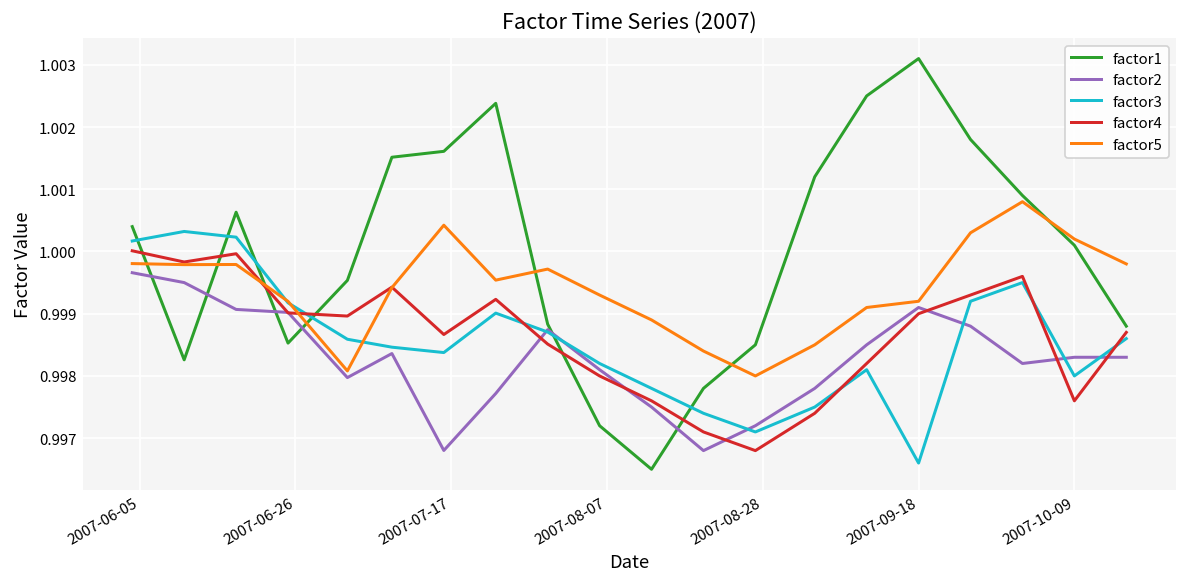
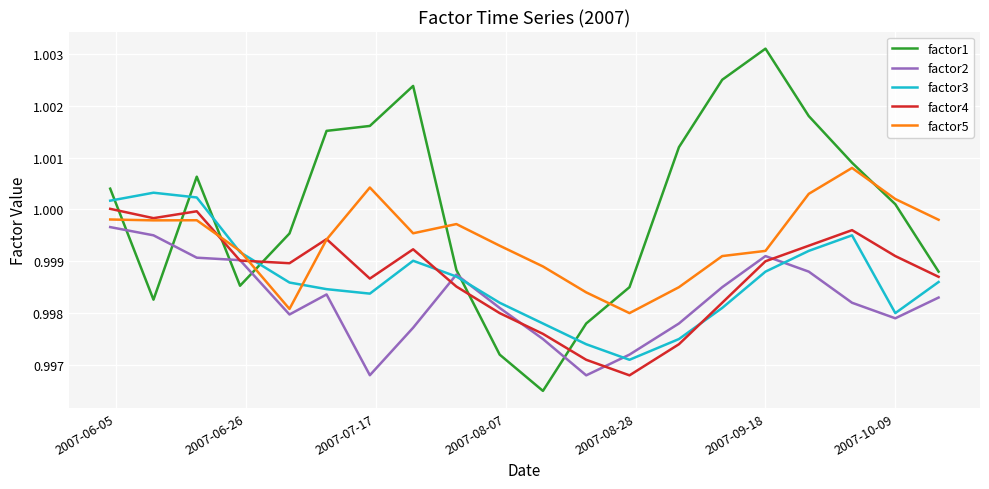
  {
    "factor1": {
      "2007-09-18": 1.0031,
      "2007-10-09": 1.0001
    },
    "factor2": {
      "2007-09-18": 0.9991,
-     "2007-10-09": 0.9983
+     "2007-10-09": 0.9979
    },
    "factor3": {
-     "2007-09-18": 0.9966,
+     "2007-09-18": 0.9988,
      "2007-10-09": 0.9980
    },
    "factor4": {
      "2007-09-18": 0.9990,
-     "2007-10-09": 0.9976
+     "2007-10-09": 0.9991
    },
    "factor5": {
      "2007-09-18": 0.9992,
      "2007-10-09": 1.0002
    }
  }
